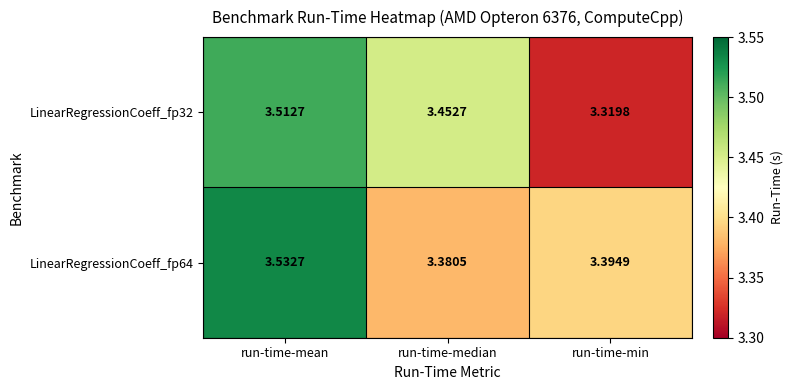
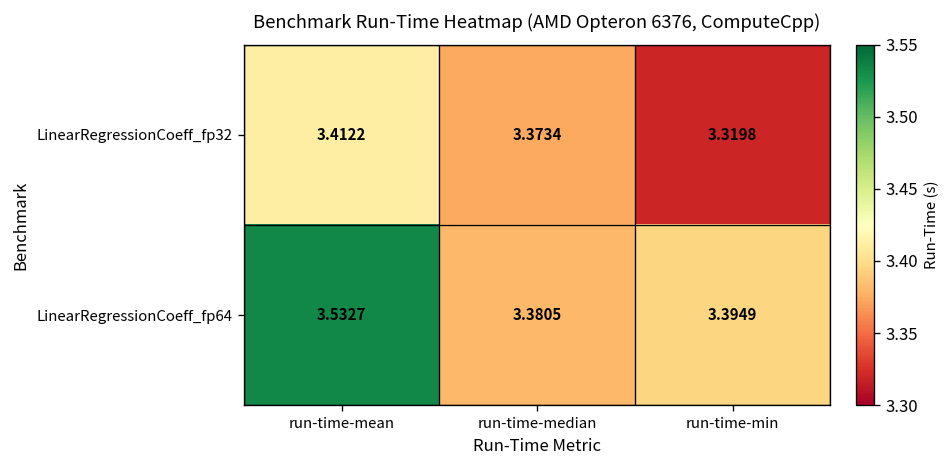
  {
    "LinearRegressionCoeff_fp32": {
-     "run-time-mean": 3.5127,
-     "run-time-median": 3.4527,
+     "run-time-mean": 3.4122,
+     "run-time-median": 3.3734,
      "run-time-min": 3.3198
    },
    "LinearRegressionCoeff_fp64": {
      "run-time-mean": 3.5327,
      "run-time-median": 3.3805,
      "run-time-min": 3.3949
    }
  }
